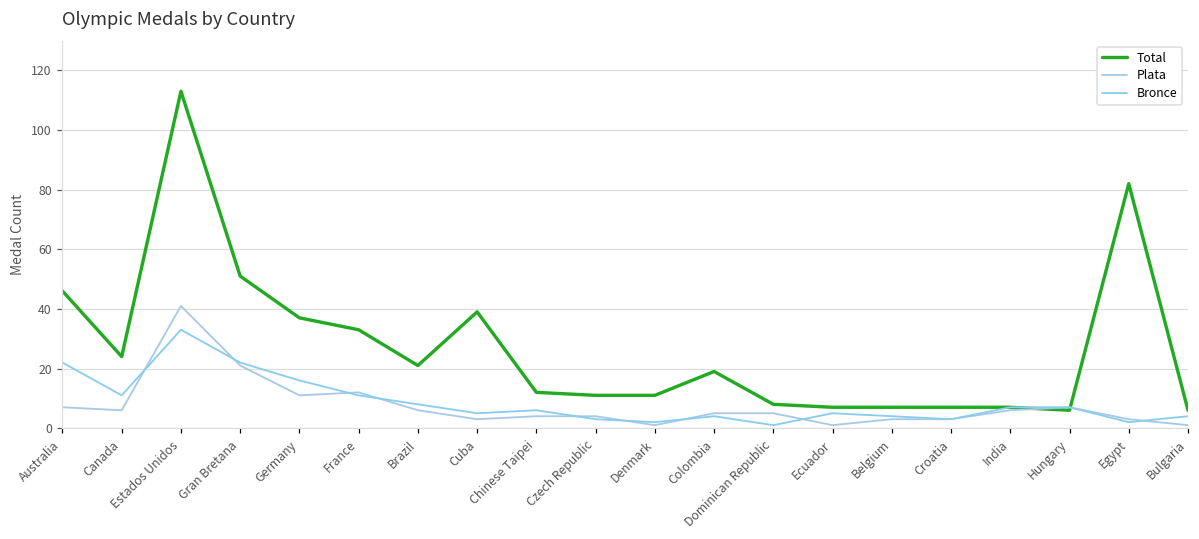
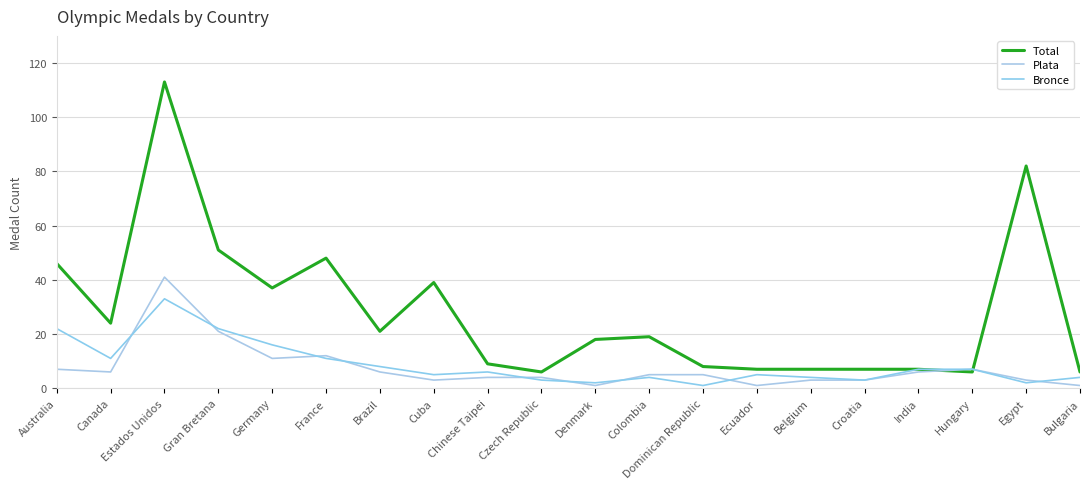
  {
    "Total": {
      "Australia": 46,
      "Canada": 24,
      "Estados Unidos": 113,
      "Gran Bretana": 51,
      "Germany": 37,
-     "France": 33,
+     "France": 48,
      "Brazil": 21,
      "Cuba": 39,
-     "Chinese Taipei": 12,
-     "Czech Republic": 11,
-     "Denmark": 11,
+     "Chinese Taipei": 9,
+     "Czech Republic": 6,
+     "Denmark": 18,
      "Colombia": 19,
      "Dominican Republic": 8,
      "Ecuador": 7,
      "Belgium": 7,
      "Croatia": 7,
      "Hungary": 6,
      "Egypt": 82,
      "Bulgaria": 6
    }
  }
